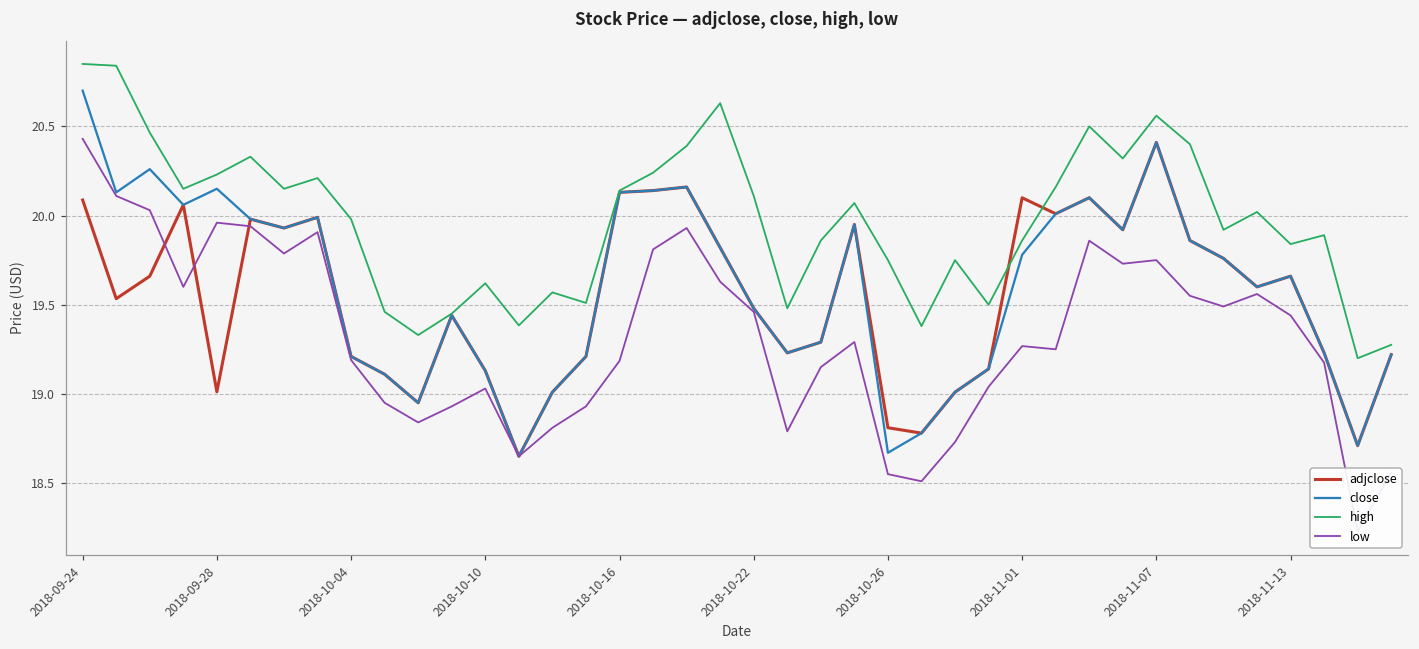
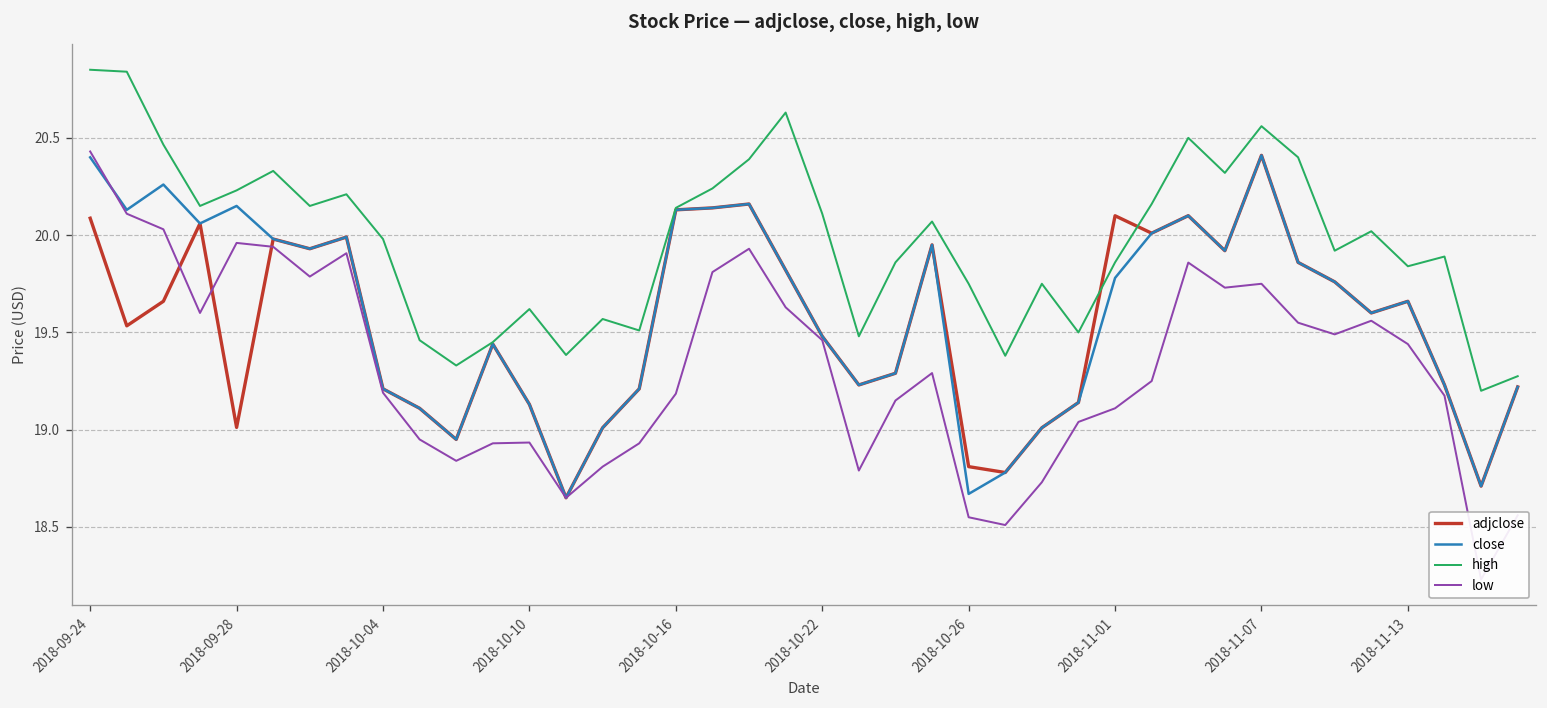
  {
    "adjclose": {
      "2018-09-24": 20.09,
      "2018-09-28": 19.01,
      "2018-10-26": 18.81,
      "2018-11-01": 20.10
    },
    "close": {
-     "2018-09-24": 20.70,
+     "2018-09-24": 20.40,
      "2018-09-28": 20.15,
      "2018-10-26": 18.67,
      "2018-11-01": 19.78
    },
    "high": {
      "2018-09-24": 20.85,
      "2018-09-28": 20.23,
      "2018-10-04": 19.98,
      "2018-10-10": 19.62,
      "2018-10-22": 20.11,
      "2018-10-26": 19.75,
      "2018-11-01": 19.86,
      "2018-11-07": 20.56,
      "2018-11-13": 19.84
    },
    "low": {
      "2018-09-24": 20.43,
      "2018-09-28": 19.96,
      "2018-10-04": 19.19,
-     "2018-10-10": 19.03,
+     "2018-10-10": 18.93,
      "2018-10-16": 19.18,
      "2018-10-22": 19.46,
      "2018-10-26": 18.55,
-     "2018-11-01": 19.27,
+     "2018-11-01": 19.11,
      "2018-11-07": 19.75,
      "2018-11-13": 19.44
    }
  }
